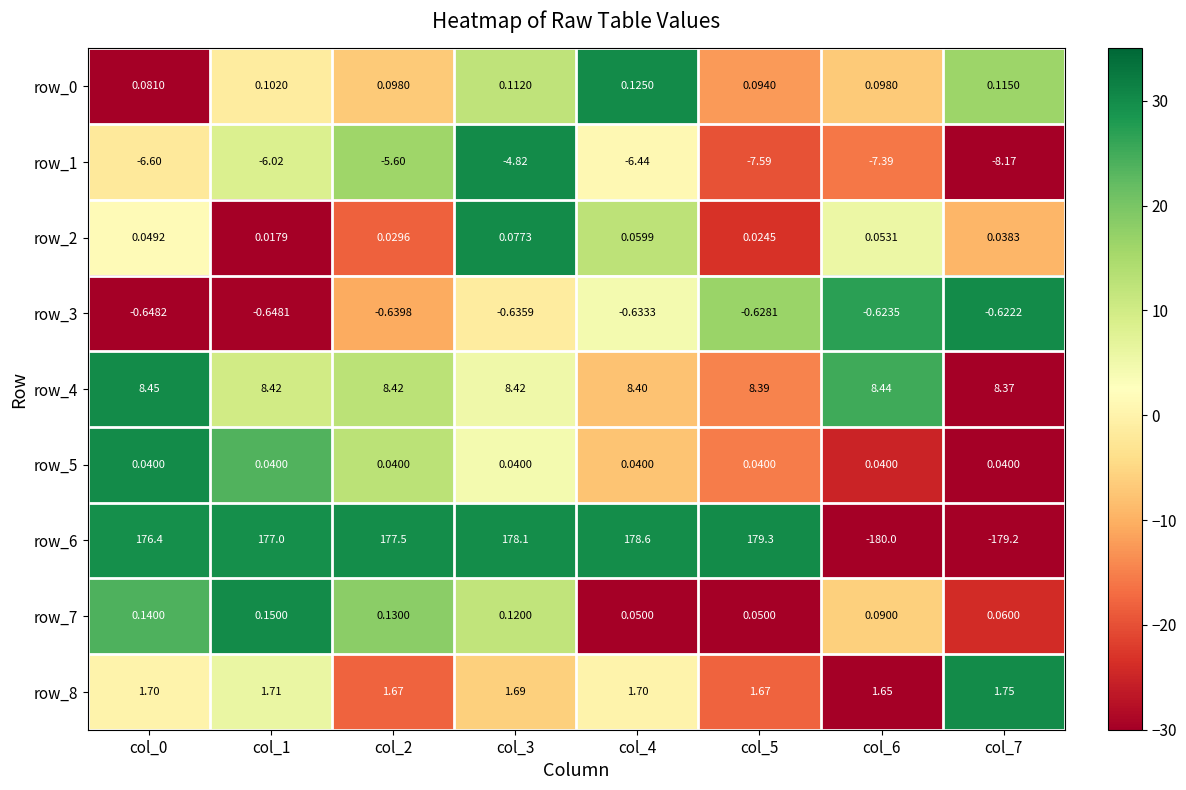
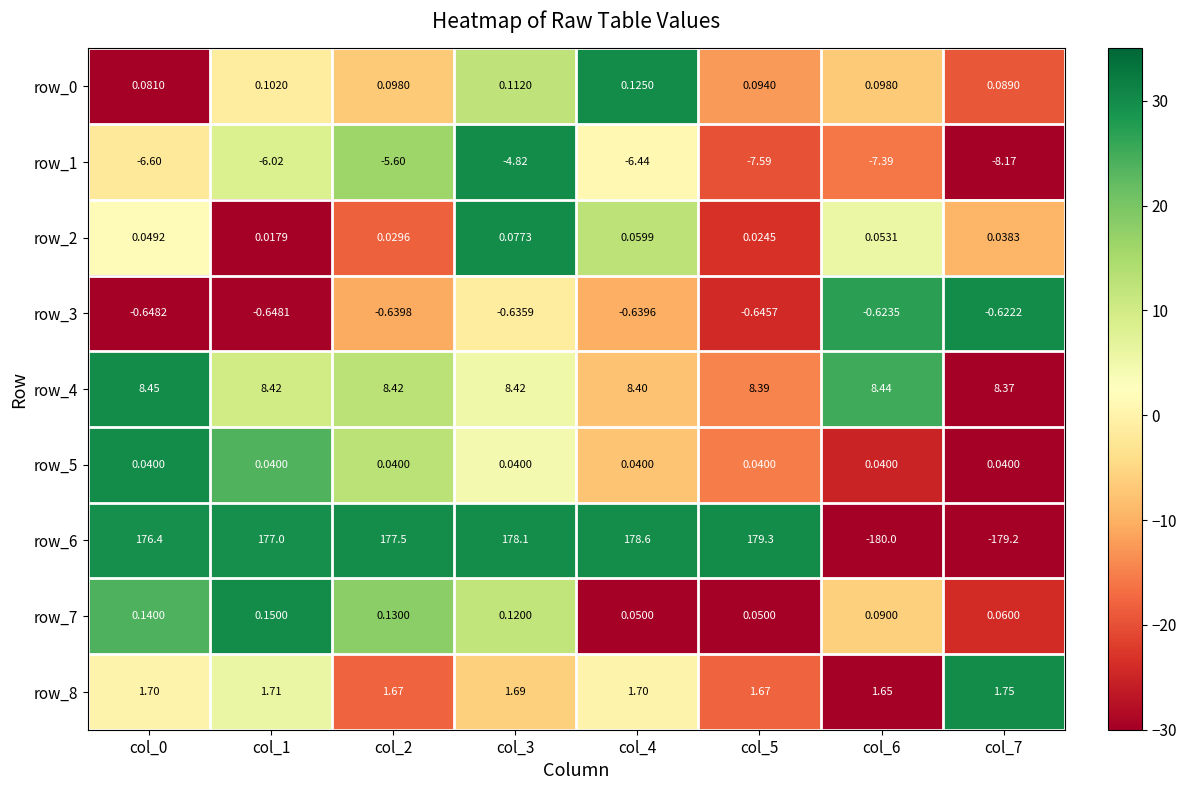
  {
    "row_0": {
      "col_0": 0.0810,
      "col_1": 0.1020,
      "col_2": 0.0980,
      "col_3": 0.1120,
      "col_4": 0.1250,
      "col_5": 0.0940,
      "col_6": 0.0980,
-     "col_7": 0.1150
+     "col_7": 0.0890
    },
    "row_1": {
      "col_0": -6.60,
      "col_1": -6.02,
      "col_2": -5.60,
      "col_3": -4.82,
      "col_4": -6.44,
      "col_5": -7.59,
      "col_6": -7.39,
      "col_7": -8.17
    },
    "row_2": {
      "col_0": 0.0492,
      "col_1": 0.0179,
      "col_2": 0.0296,
      "col_3": 0.0773,
      "col_4": 0.0599,
      "col_5": 0.0245,
      "col_6": 0.0531,
      "col_7": 0.0383
    },
    "row_3": {
      "col_0": -0.6482,
      "col_1": -0.6481,
      "col_2": -0.6398,
      "col_3": -0.6359,
-     "col_4": -0.6333,
-     "col_5": -0.6281,
+     "col_4": -0.6396,
+     "col_5": -0.6457,
      "col_6": -0.6235,
      "col_7": -0.6222
    },
    "row_4": {
      "col_0": 8.45,
      "col_1": 8.42,
      "col_2": 8.42,
      "col_3": 8.42,
      "col_4": 8.40,
      "col_5": 8.39,
      "col_6": 8.44,
      "col_7": 8.37
    },
    "row_5": {
      "col_0": 0.0400,
      "col_1": 0.0400,
      "col_2": 0.0400,
      "col_3": 0.0400,
      "col_4": 0.0400,
      "col_5": 0.0400,
      "col_6": 0.0400,
      "col_7": 0.0400
    },
    "row_6": {
      "col_0": 176.4,
      "col_1": 177.0,
      "col_2": 177.5,
      "col_3": 178.1,
      "col_4": 178.6,
      "col_5": 179.3,
      "col_6": -180.0,
      "col_7": -179.2
    },
    "row_7": {
      "col_0": 0.1400,
      "col_1": 0.1500,
      "col_2": 0.1300,
      "col_3": 0.1200,
      "col_4": 0.0500,
      "col_5": 0.0500,
      "col_6": 0.0900,
      "col_7": 0.0600
    },
    "row_8": {
      "col_0": 1.70,
      "col_1": 1.71,
      "col_2": 1.67,
      "col_3": 1.69,
      "col_4": 1.70,
      "col_5": 1.67,
      "col_6": 1.65,
      "col_7": 1.75
    }
  }
